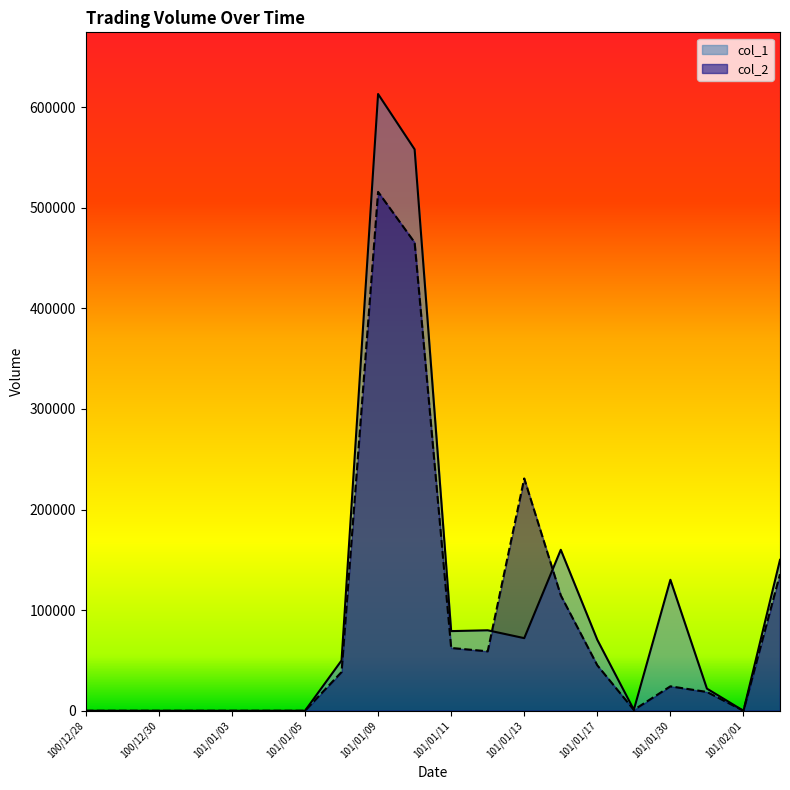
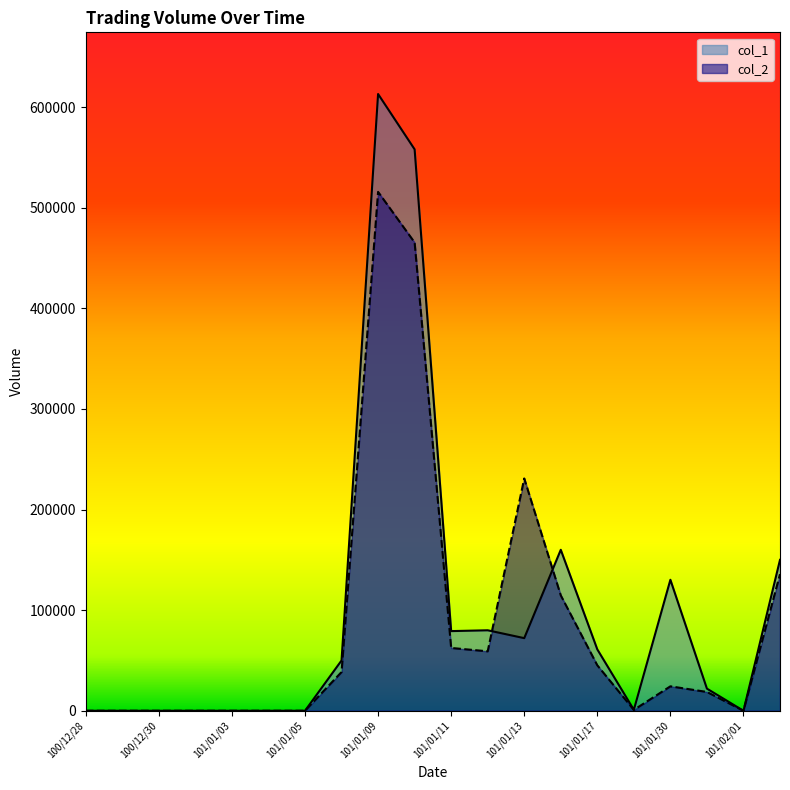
  {
    "col_1": {
      "101/01/09": 613000,
      "101/01/11": 79000,
      "101/01/13": 72000,
-     "101/01/17": 71000,
+     "101/01/17": 61000,
      "101/01/30": 130000
    },
    "col_2": {
      "101/01/09": 516000,
      "101/01/11": 62000,
      "101/01/13": 231000,
      "101/01/17": 45000,
      "101/01/30": 24000
    }
  }
